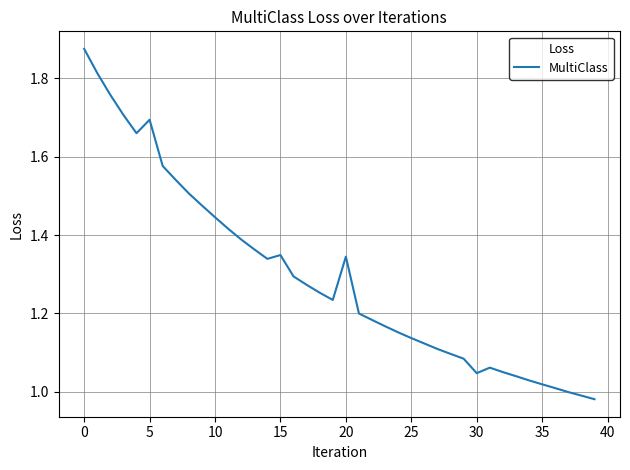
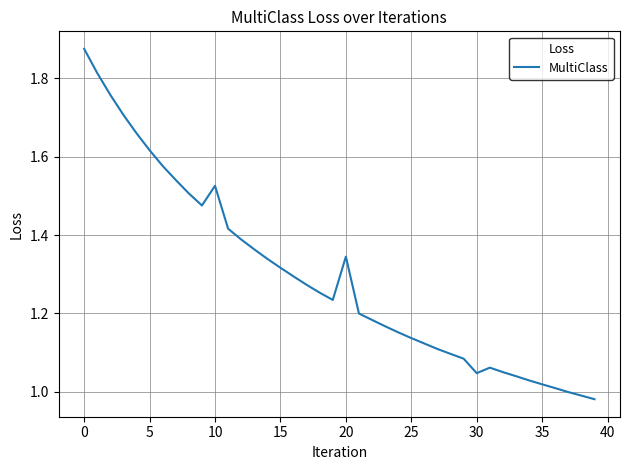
  {
    "0": 1.88,
-   "5": 1.69,
-   "10": 1.45,
-   "15": 1.35,
+   "5": 1.62,
+   "10": 1.53,
+   "15": 1.32,
    "20": 1.34,
    "25": 1.14,
    "30": 1.05,
    "35": 1.02
  }
